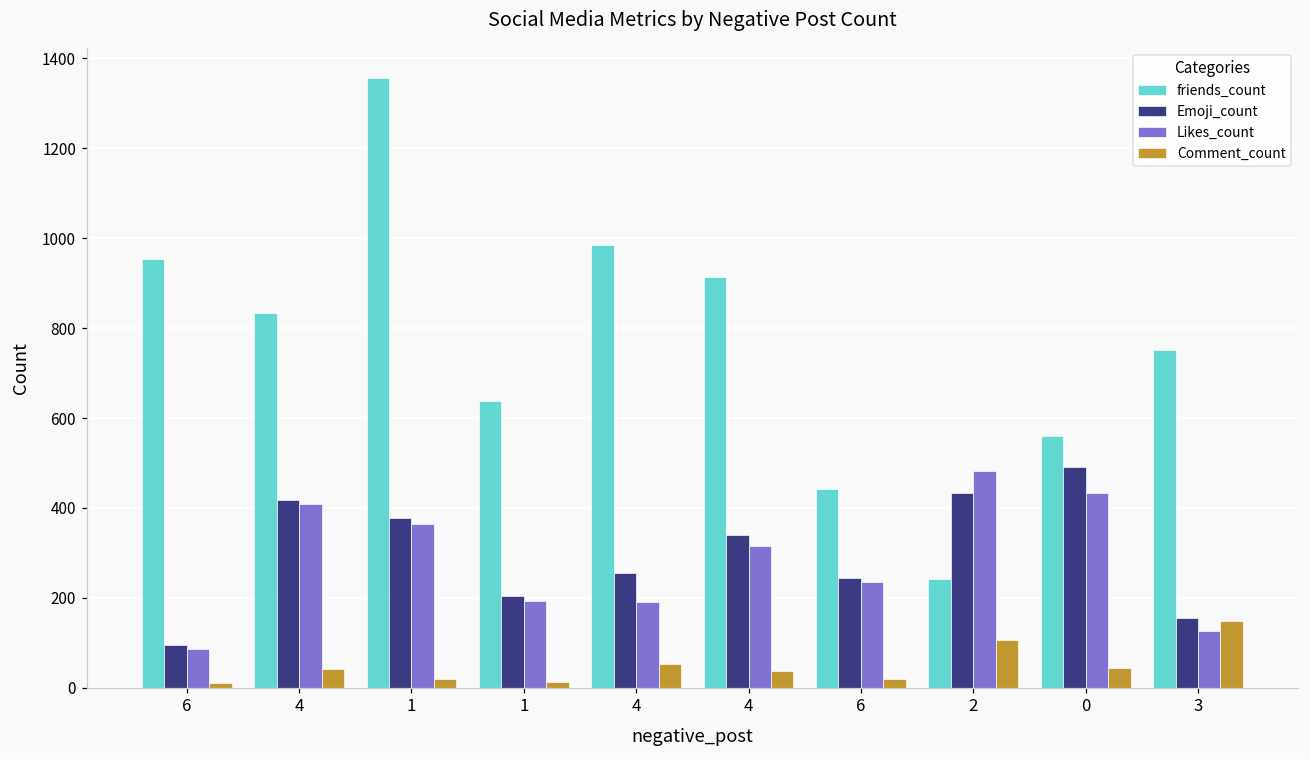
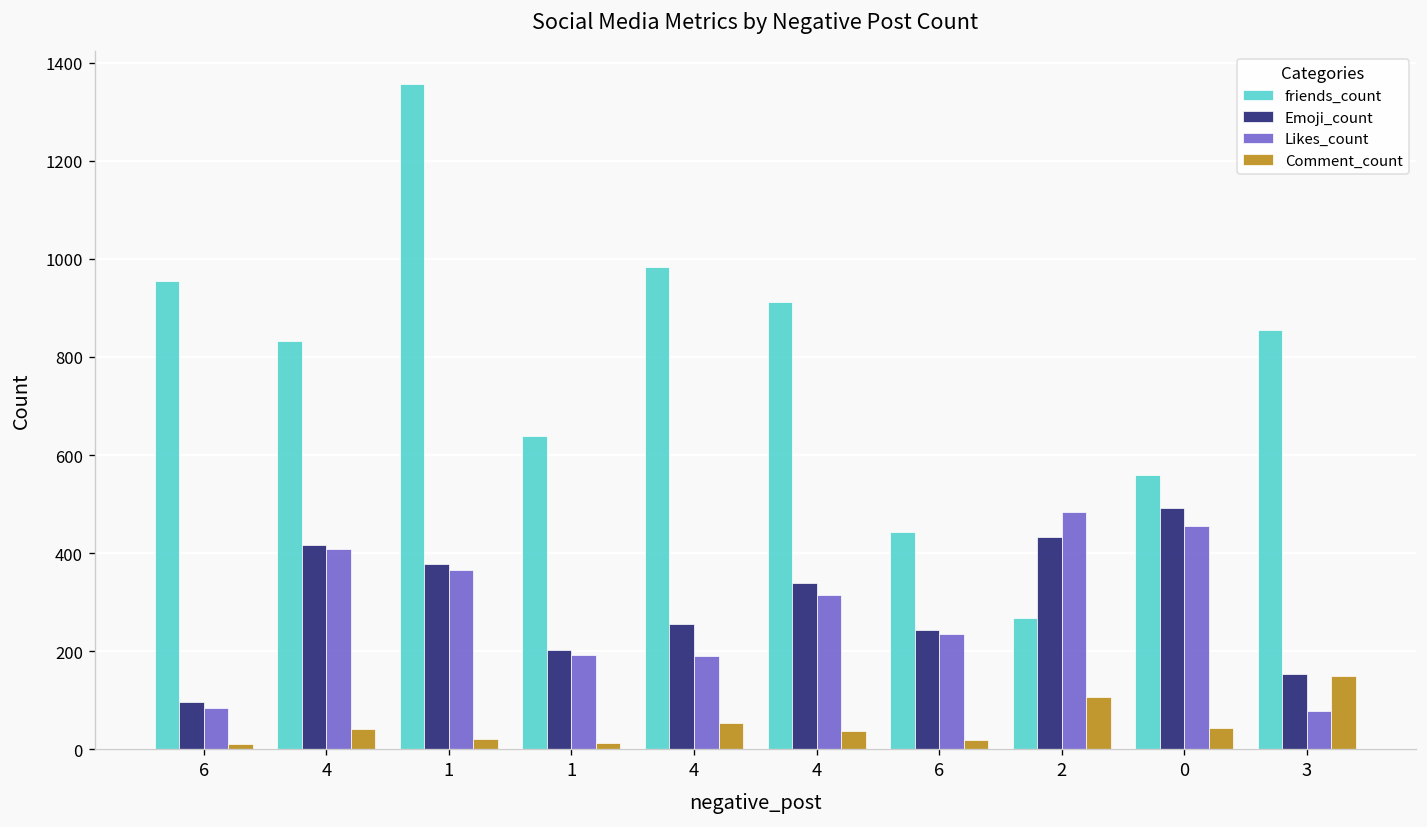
  {
    "friends_count": {
-     "2": 240,
+     "2": 270,
      "0": 560,
-     "3": 750
+     "3": 860
    },
    "Emoji_count": {
      "2": 430,
      "0": 490,
      "3": 150
    },
    "Likes_count": {
      "2": 480,
-     "0": 430,
-     "3": 130
+     "0": 460,
+     "3": 80
    },
    "Comment_count": {
      "2": 110,
      "0": 40,
      "3": 150
    }
  }
